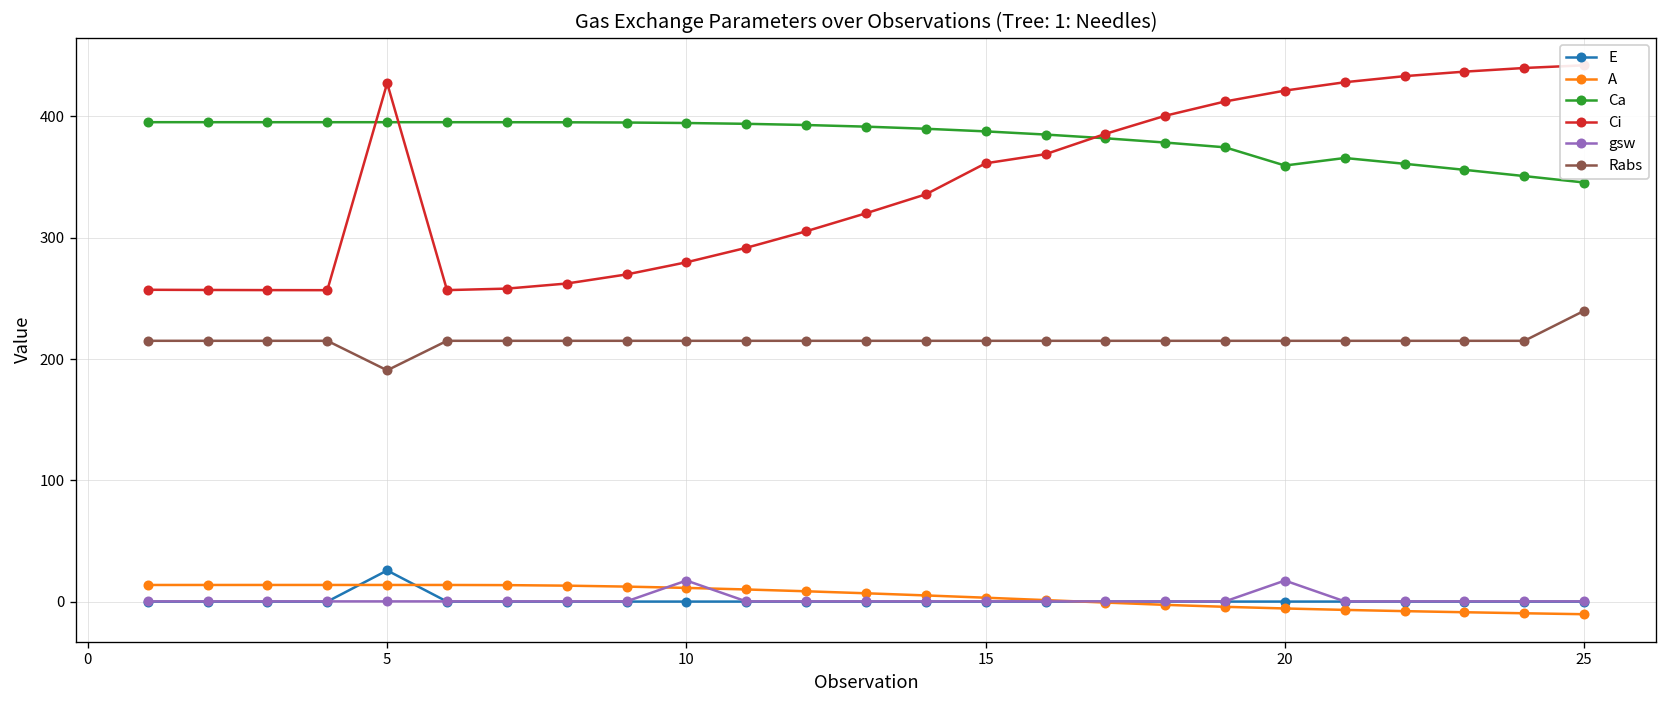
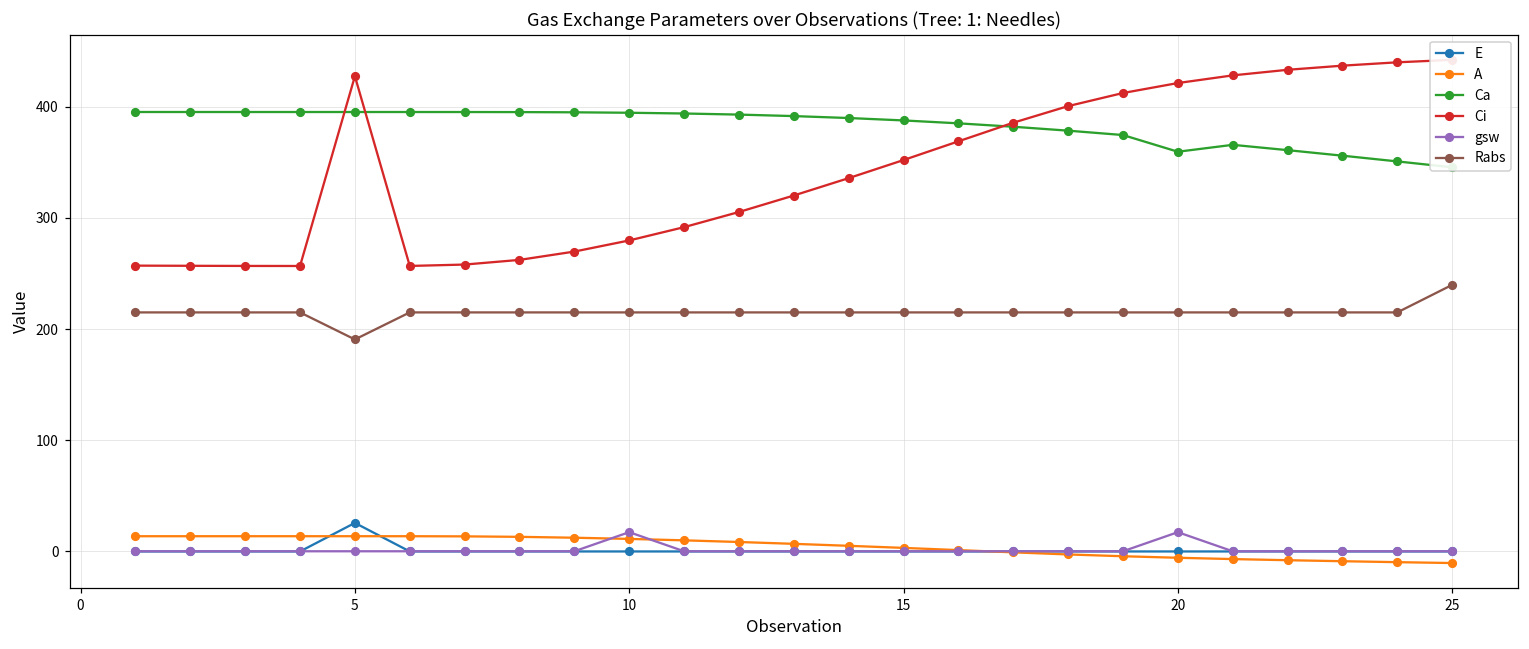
  {
    "E": {
      "5": 26,
      "10": 0,
      "20": 0
    },
    "A": {
      "5": 14,
      "10": 11,
      "15": 3,
      "20": -6,
      "25": -10
    },
    "Ca": {
      "5": 395,
      "10": 395,
      "15": 388,
      "20": 360
    },
    "Ci": {
      "5": 427,
      "10": 280,
-     "15": 361,
+     "15": 352,
      "20": 421
    },
    "gsw": {
      "5": 0,
      "10": 17,
      "20": 17
    },
    "Rabs": {
      "5": 191,
      "10": 215,
      "15": 215,
      "20": 215,
      "25": 240
    }
  }
